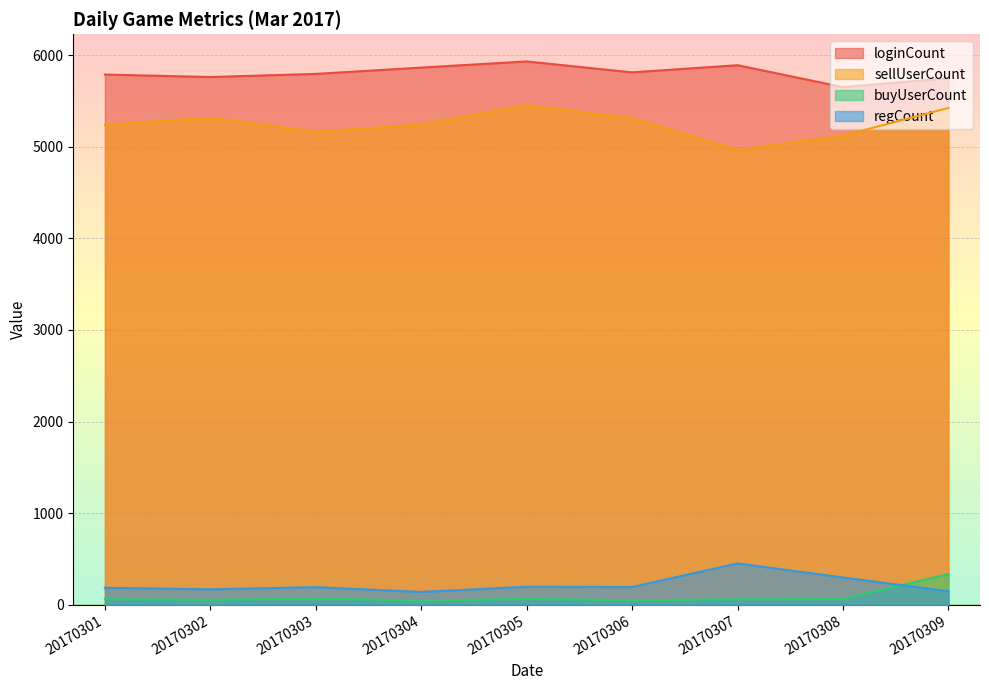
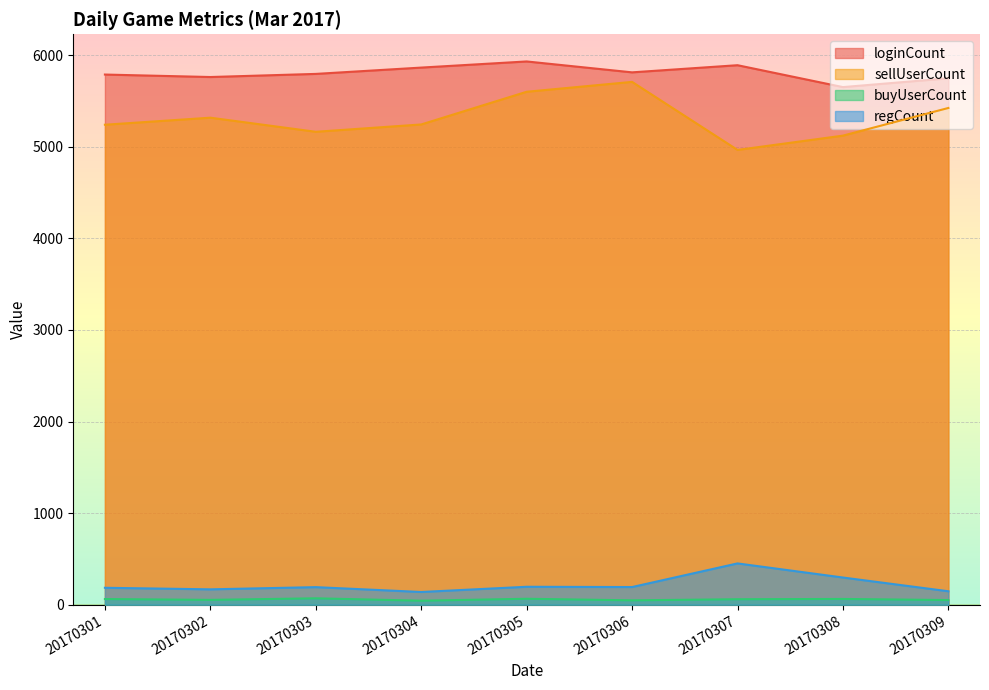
  {
    "loginCount": {
      "20170301": 5800,
      "20170302": 5800,
      "20170303": 5800,
      "20170304": 5900,
      "20170305": 5900,
      "20170306": 5800,
      "20170307": 5900
    },
    "sellUserCount": {
      "20170301": 5200,
      "20170302": 5300,
      "20170303": 5200,
      "20170304": 5200,
-     "20170305": 5500,
-     "20170306": 5300,
+     "20170305": 5600,
+     "20170306": 5700,
      "20170307": 5000,
      "20170308": 5100
    },
    "buyUserCount": {
      "20170301": 100,
      "20170302": 100,
      "20170303": 100,
      "20170304": 0,
      "20170305": 100,
      "20170306": 0,
      "20170307": 100,
      "20170308": 100,
-     "20170309": 300
+     "20170309": 100
    },
    "regCount": {
      "20170301": 200,
      "20170302": 200,
      "20170303": 200,
      "20170304": 100,
      "20170305": 200,
      "20170306": 200,
      "20170307": 500,
      "20170308": 300,
      "20170309": 100
    }
  }
